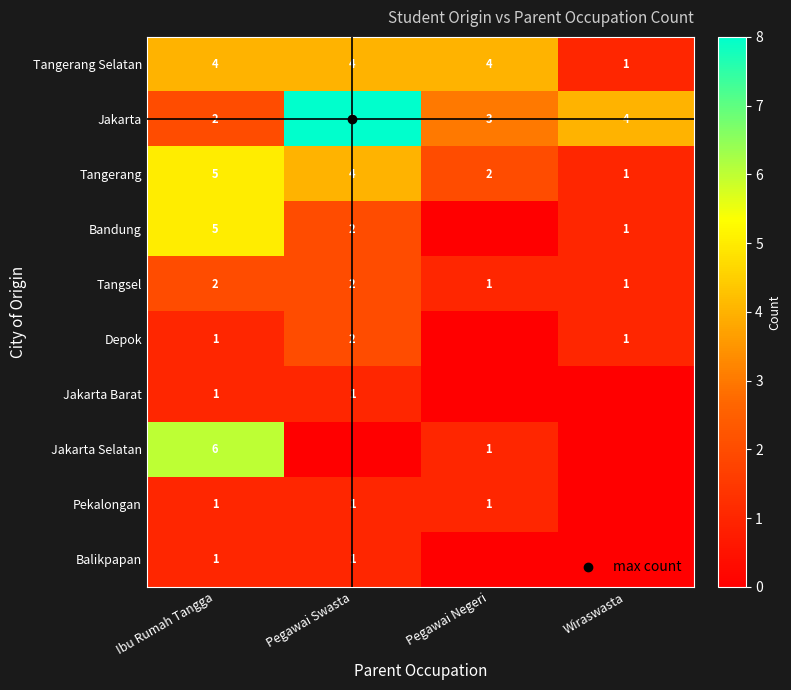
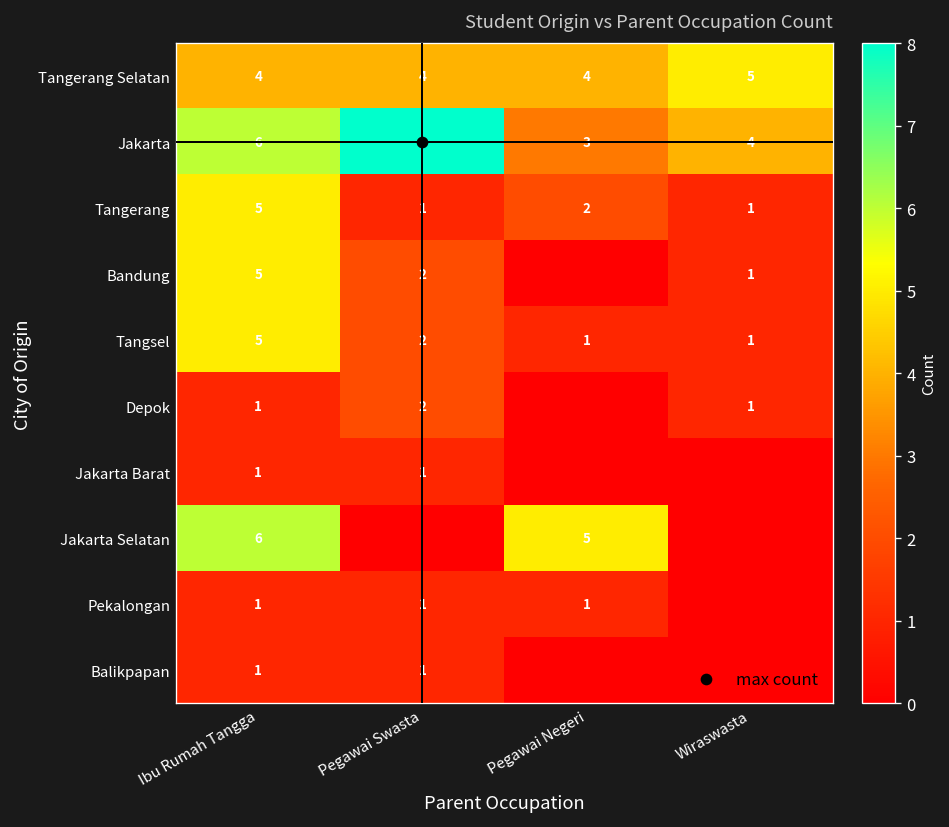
  {
    "Tangerang Selatan": {
      "Ibu Rumah Tangga": 4,
      "Pegawai Swasta": 4,
      "Pegawai Negeri": 4,
-     "Wiraswasta": 1
+     "Wiraswasta": 5
    },
    "Jakarta": {
-     "Ibu Rumah Tangga": 2,
+     "Ibu Rumah Tangga": 6,
      "Pegawai Negeri": 3,
      "Wiraswasta": 4
    },
    "Tangerang": {
      "Ibu Rumah Tangga": 5,
-     "Pegawai Swasta": 4,
+     "Pegawai Swasta": 1,
      "Pegawai Negeri": 2,
      "Wiraswasta": 1
    },
    "Bandung": {
      "Ibu Rumah Tangga": 5,
      "Pegawai Swasta": 2,
      "Wiraswasta": 1
    },
    "Tangsel": {
-     "Ibu Rumah Tangga": 2,
+     "Ibu Rumah Tangga": 5,
      "Pegawai Swasta": 2,
      "Pegawai Negeri": 1,
      "Wiraswasta": 1
    },
    "Depok": {
      "Ibu Rumah Tangga": 1,
      "Pegawai Swasta": 2,
      "Wiraswasta": 1
    },
    "Jakarta Barat": {
      "Ibu Rumah Tangga": 1,
      "Pegawai Swasta": 1
    },
    "Jakarta Selatan": {
      "Ibu Rumah Tangga": 6,
-     "Pegawai Negeri": 1
+     "Pegawai Negeri": 5
    },
    "Pekalongan": {
      "Ibu Rumah Tangga": 1,
      "Pegawai Swasta": 1,
      "Pegawai Negeri": 1
    },
    "Balikpapan": {
      "Ibu Rumah Tangga": 1,
      "Pegawai Swasta": 1
    }
  }
